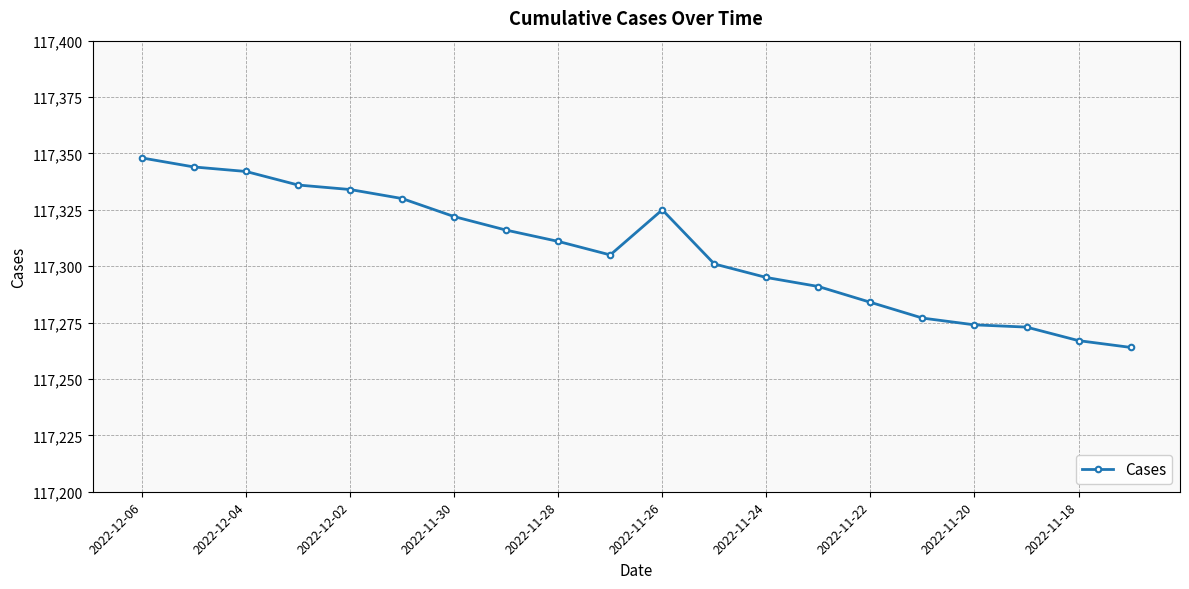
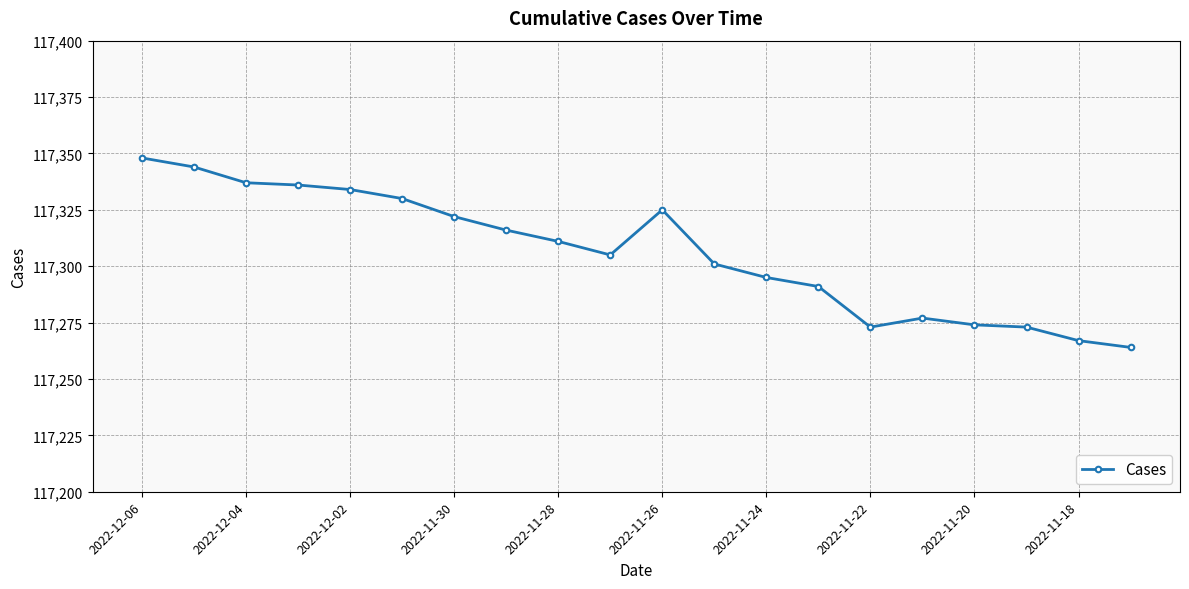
  {
    "2022-12-06": "117,348",
-   "2022-12-04": "117,342",
+   "2022-12-04": "117,337",
    "2022-12-02": "117,334",
    "2022-11-30": "117,322",
    "2022-11-28": "117,311",
    "2022-11-26": "117,325",
    "2022-11-24": "117,295",
-   "2022-11-22": "117,284",
+   "2022-11-22": "117,273",
    "2022-11-20": "117,274",
    "2022-11-18": "117,267"
  }
